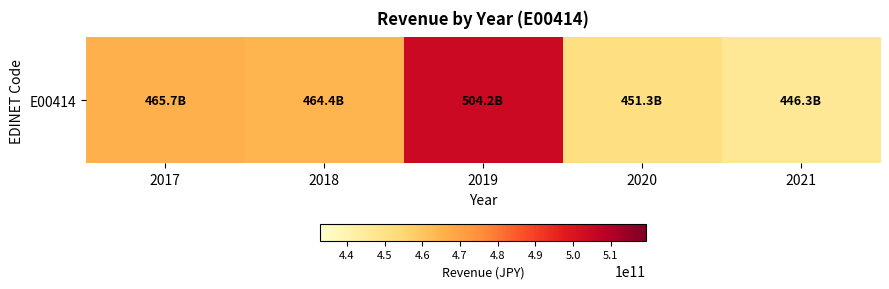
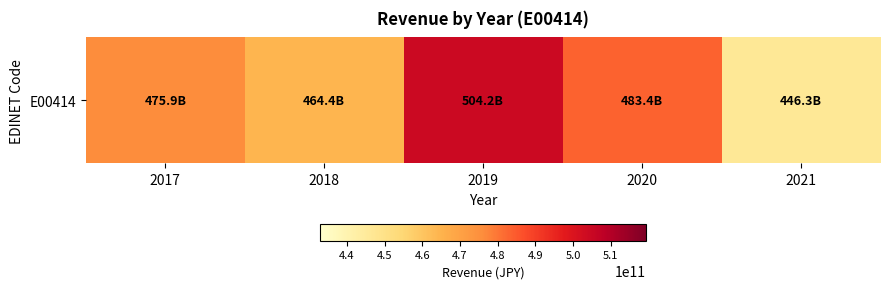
  {
    "E00414": {
-     "2017": "465.7B",
+     "2017": "475.9B",
      "2018": "464.4B",
      "2019": "504.2B",
-     "2020": "451.3B",
+     "2020": "483.4B",
      "2021": "446.3B"
    }
  }
